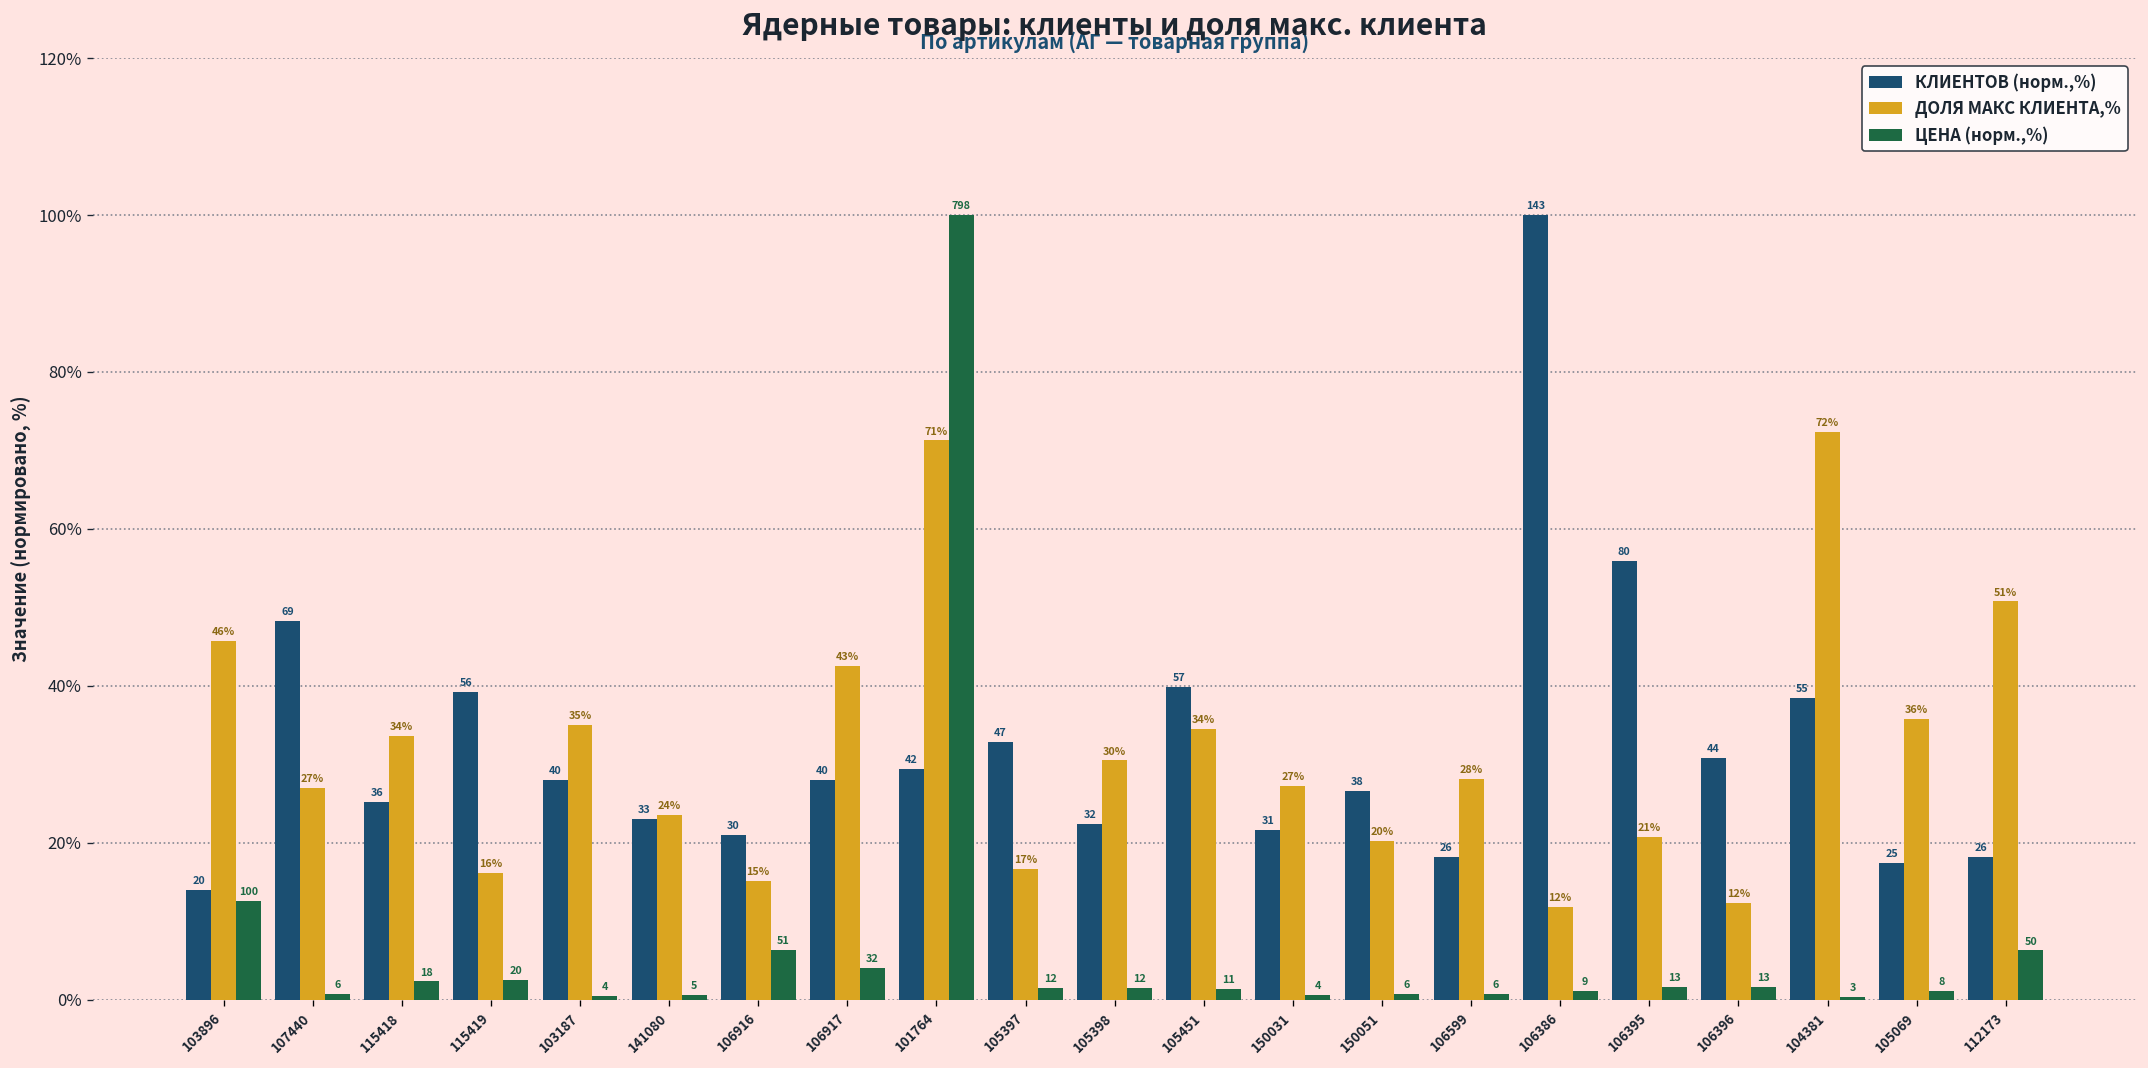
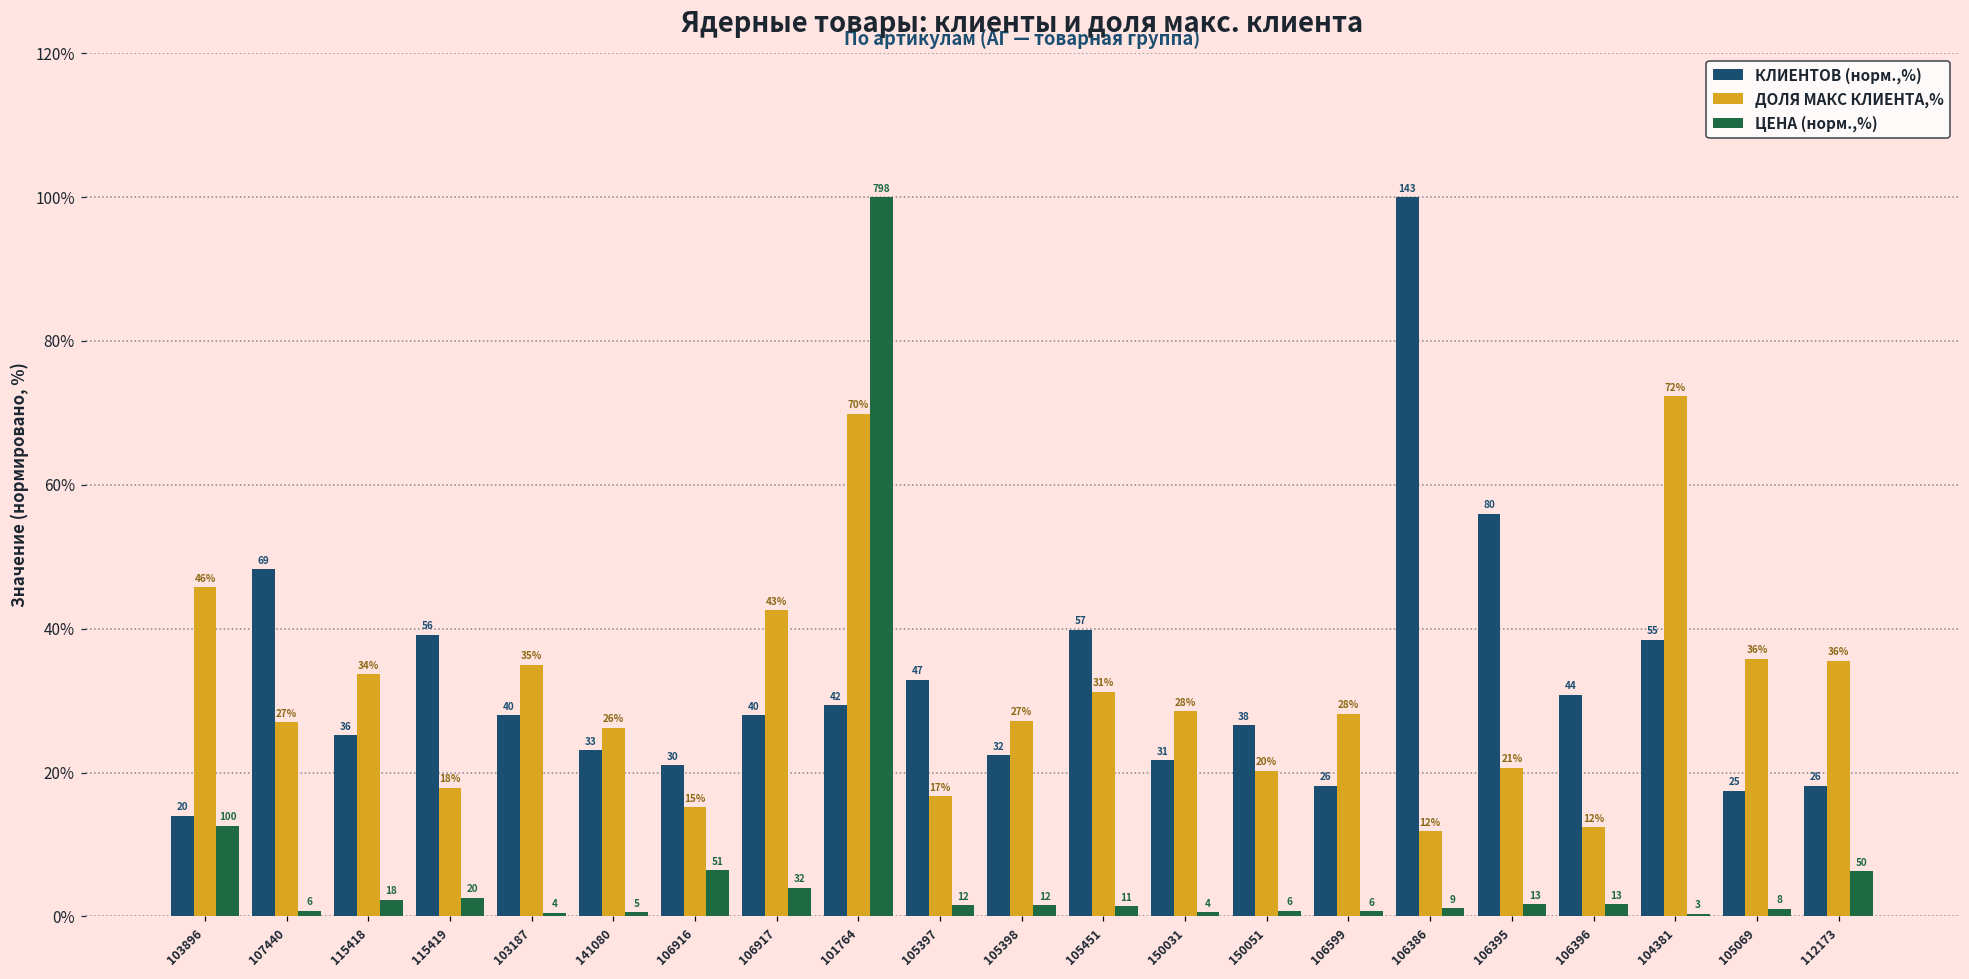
  {
    "ДОЛЯ МАКС КЛИЕНТА,%": {
      "103896": "46%",
      "107440": "27%",
      "115418": "34%",
-     "115419": "16%",
+     "115419": "18%",
      "103187": "35%",
-     "141080": "24%",
+     "141080": "26%",
      "106916": "15%",
      "106917": "43%",
-     "101764": "71%",
+     "101764": "70%",
      "105397": "17%",
-     "105398": "30%",
-     "105451": "34%",
-     "150031": "27%",
+     "105398": "27%",
+     "105451": "31%",
+     "150031": "28%",
      "150051": "20%",
      "106599": "28%",
      "106386": "12%",
      "106395": "21%",
      "106396": "12%",
      "104381": "72%",
      "105069": "36%",
-     "112173": "51%"
+     "112173": "36%"
    }
  }
